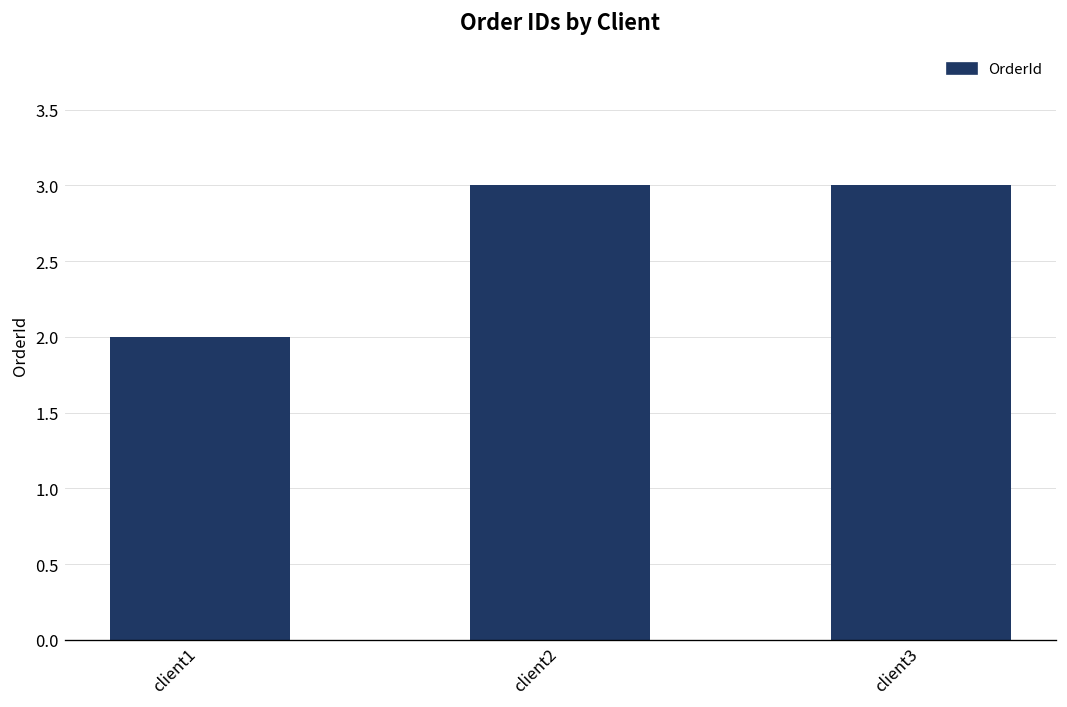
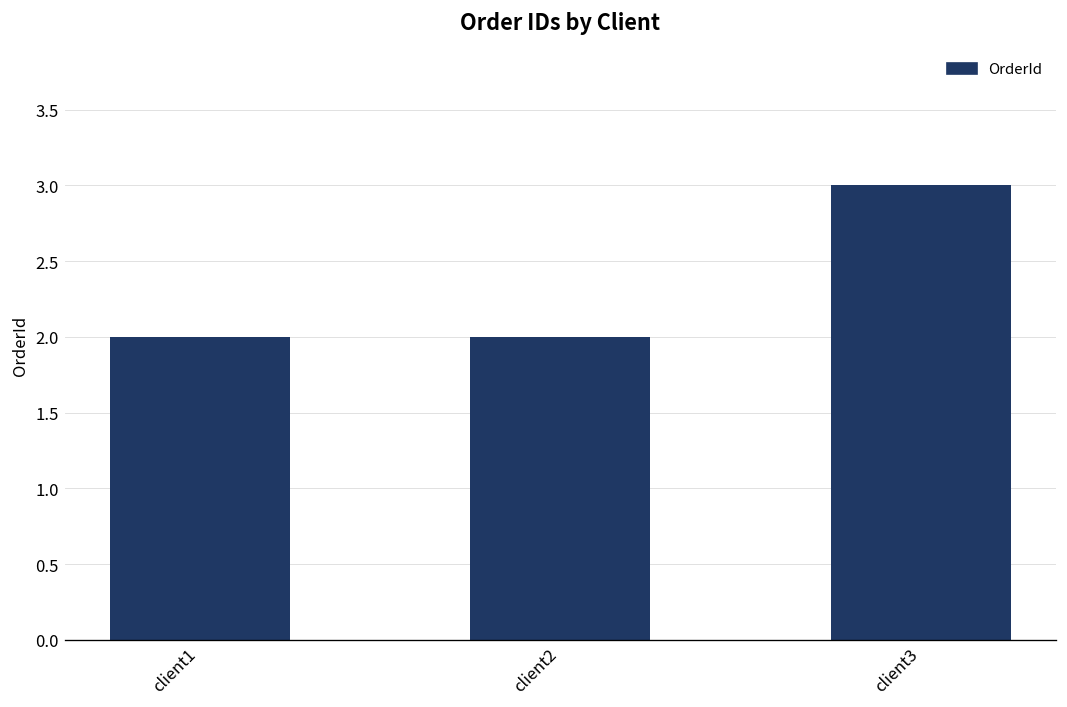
  {
    "client1": 2,
-   "client2": 3,
+   "client2": 2,
    "client3": 3
  }
